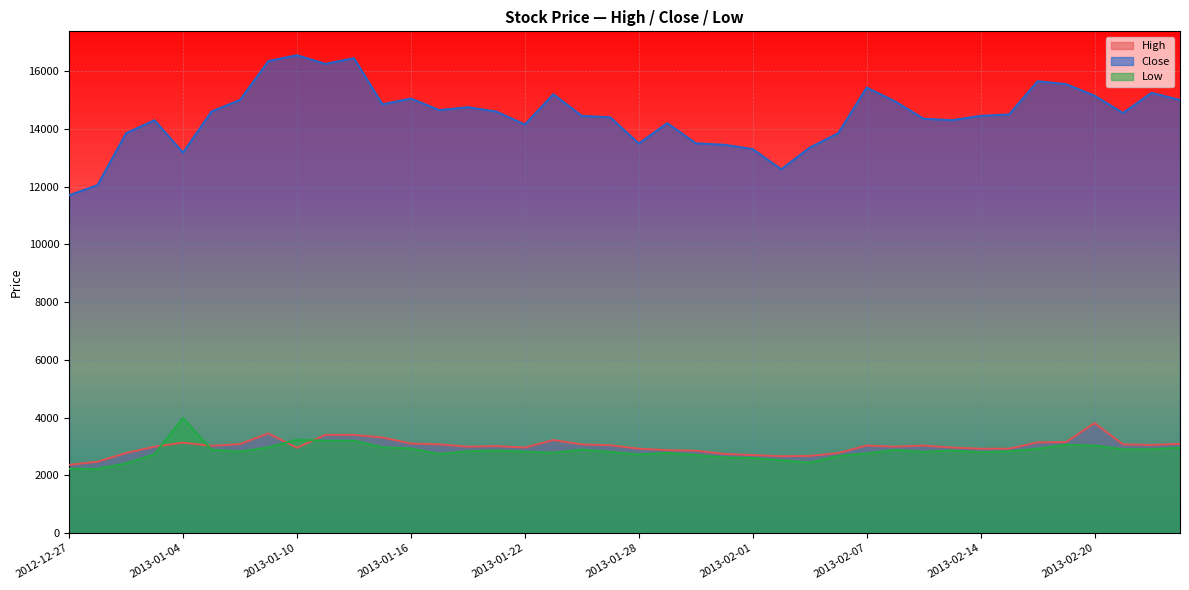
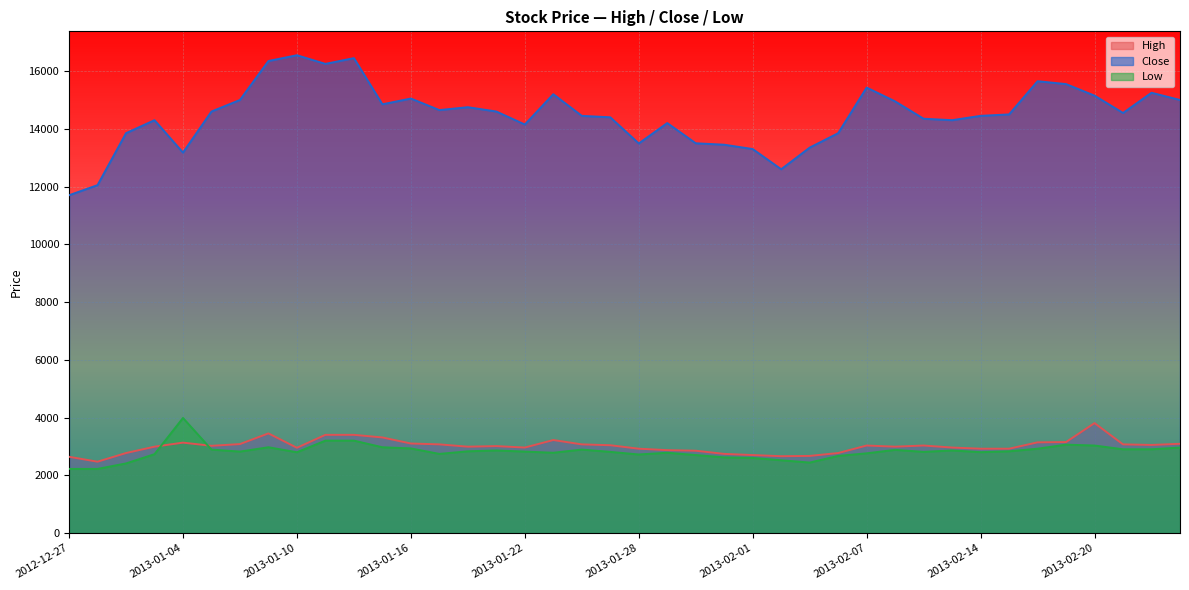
  {
    "High": {
-     "2012-12-27": 2400,
+     "2012-12-27": 2600,
      "2013-01-04": 3100,
      "2013-01-10": 3000,
      "2013-01-16": 3100,
      "2013-01-22": 3000,
      "2013-01-28": 2900,
      "2013-02-01": 2700,
      "2013-02-07": 3000,
      "2013-02-14": 2900,
      "2013-02-20": 3800
    },
    "Close": {
      "2012-12-27": 11700,
      "2013-01-04": 13200,
      "2013-01-10": 16600,
      "2013-01-16": 15100,
      "2013-01-22": 14200,
      "2013-01-28": 13500,
      "2013-02-01": 13300,
      "2013-02-07": 15400,
      "2013-02-14": 14500,
      "2013-02-20": 15200
    },
    "Low": {
      "2012-12-27": 2200,
      "2013-01-04": 4000,
-     "2013-01-10": 3200,
+     "2013-01-10": 2800,
      "2013-01-16": 2900,
      "2013-01-22": 2800,
      "2013-01-28": 2700,
      "2013-02-01": 2600,
      "2013-02-07": 2800,
      "2013-02-14": 2800,
      "2013-02-20": 3000
    }
  }
